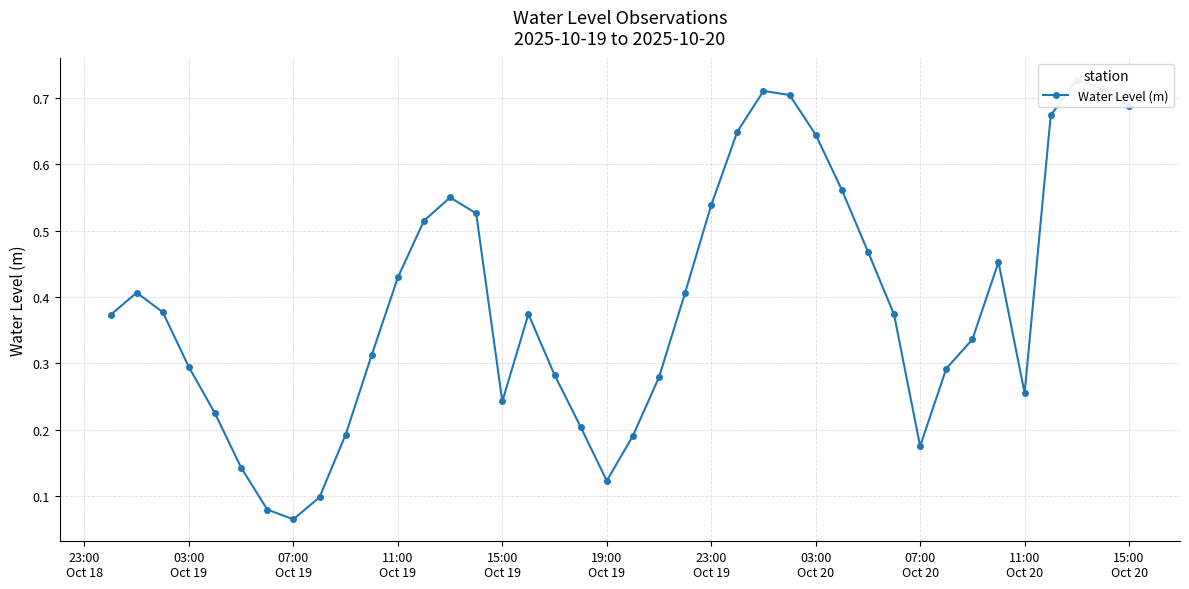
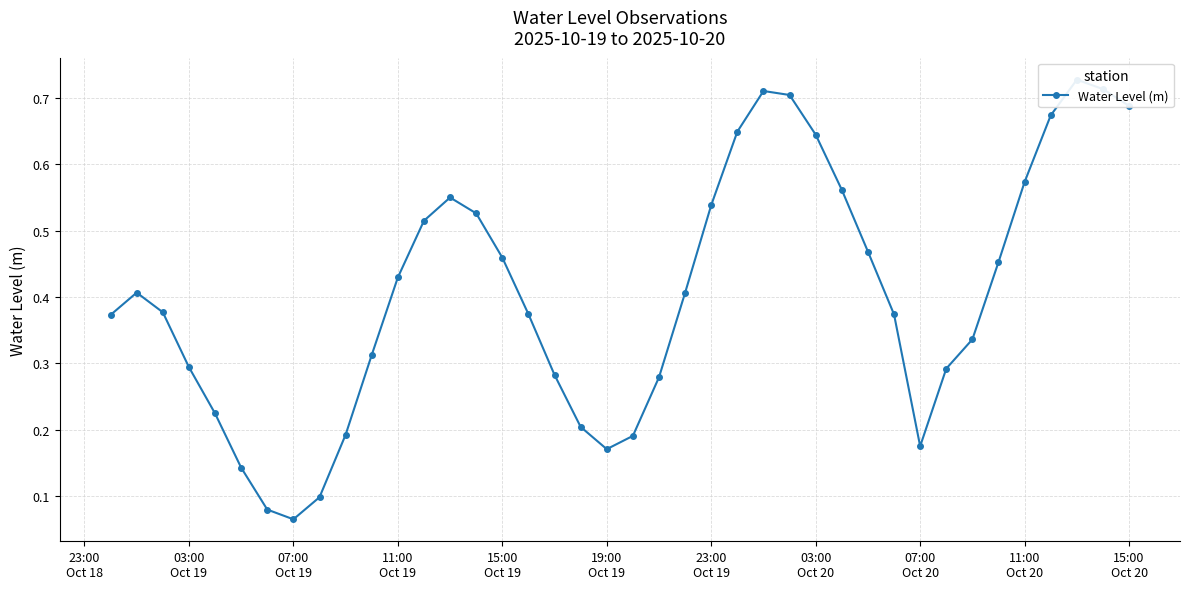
  {
    "03:00 Oct 19": 0.29,
    "07:00 Oct 19": 0.07,
    "11:00 Oct 19": 0.43,
-   "15:00 Oct 19": 0.24,
-   "19:00 Oct 19": 0.12,
+   "15:00 Oct 19": 0.46,
+   "19:00 Oct 19": 0.17,
    "23:00 Oct 19": 0.54,
    "03:00 Oct 20": 0.64,
    "07:00 Oct 20": 0.18,
-   "11:00 Oct 20": 0.26
+   "11:00 Oct 20": 0.57
  }
